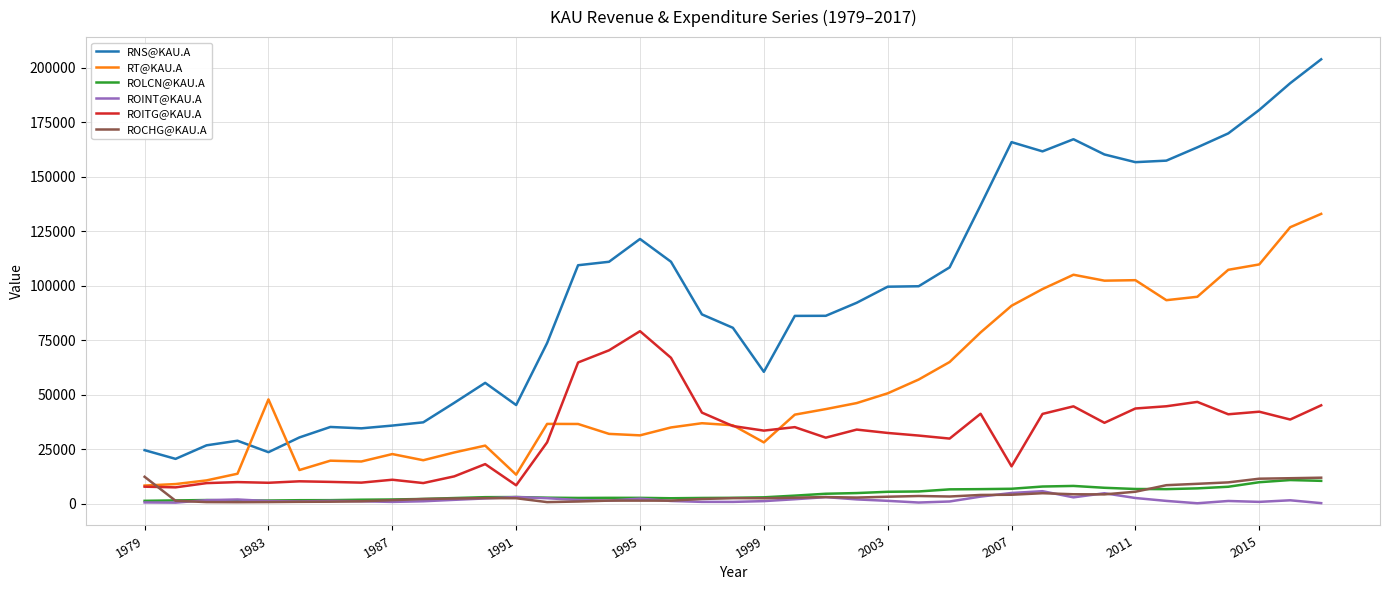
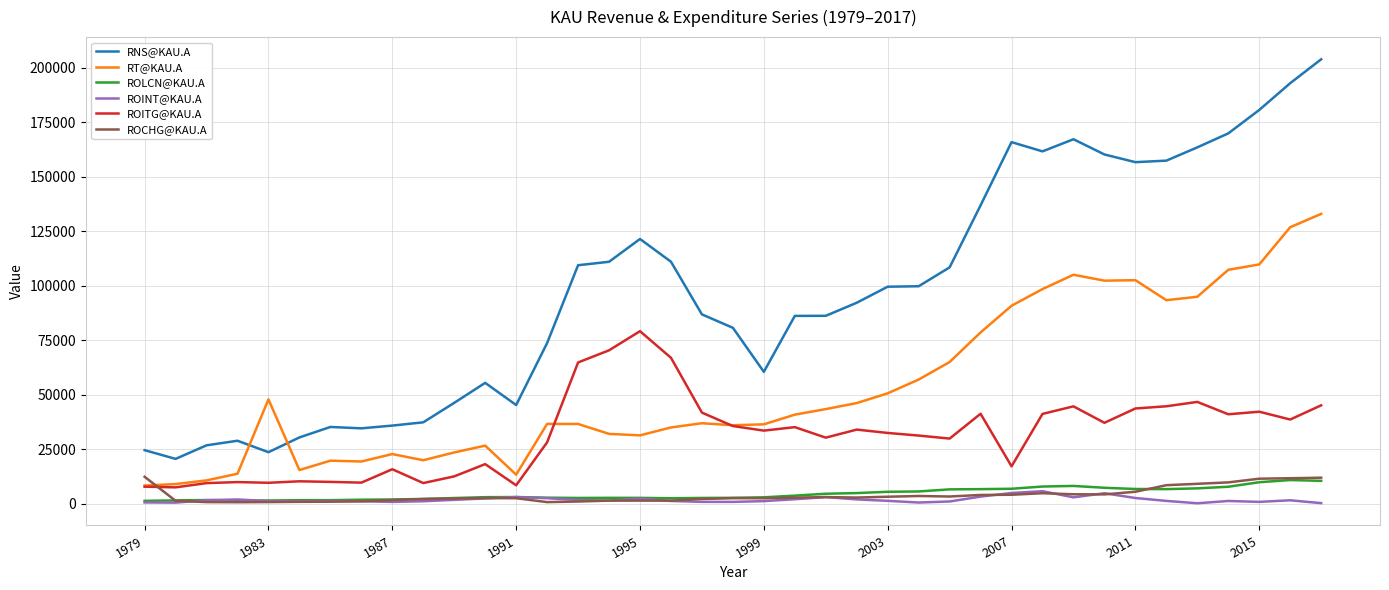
  {
    "RNS@KAU.A": {
      "1979": 25000,
      "1983": 24000,
      "1987": 36000,
      "1991": 45000,
      "1995": 122000,
      "1999": 61000,
      "2003": 100000,
      "2007": 166000,
      "2011": 157000,
      "2015": 181000
    },
    "RT@KAU.A": {
      "1983": 48000,
      "1987": 23000,
      "1991": 13000,
      "1995": 31000,
-     "1999": 28000,
+     "1999": 37000,
      "2003": 51000,
      "2007": 91000,
      "2011": 103000,
      "2015": 110000
    },
    "ROLCN@KAU.A": {
      "2003": 6000,
      "2007": 7000,
      "2011": 7000,
      "2015": 10000
    },
    "ROINT@KAU.A": {
      "1999": 1000,
      "2003": 1000,
      "2011": 3000,
      "2015": 1000
    },
    "ROITG@KAU.A": {
      "1983": 10000,
-     "1987": 11000,
+     "1987": 16000,
      "1991": 9000,
      "1995": 79000,
      "1999": 34000,
      "2003": 33000,
      "2007": 17000,
      "2011": 44000,
      "2015": 42000
    },
    "ROCHG@KAU.A": {
      "1979": 12000,
      "2003": 3000,
      "2011": 6000,
      "2015": 12000
    }
  }
